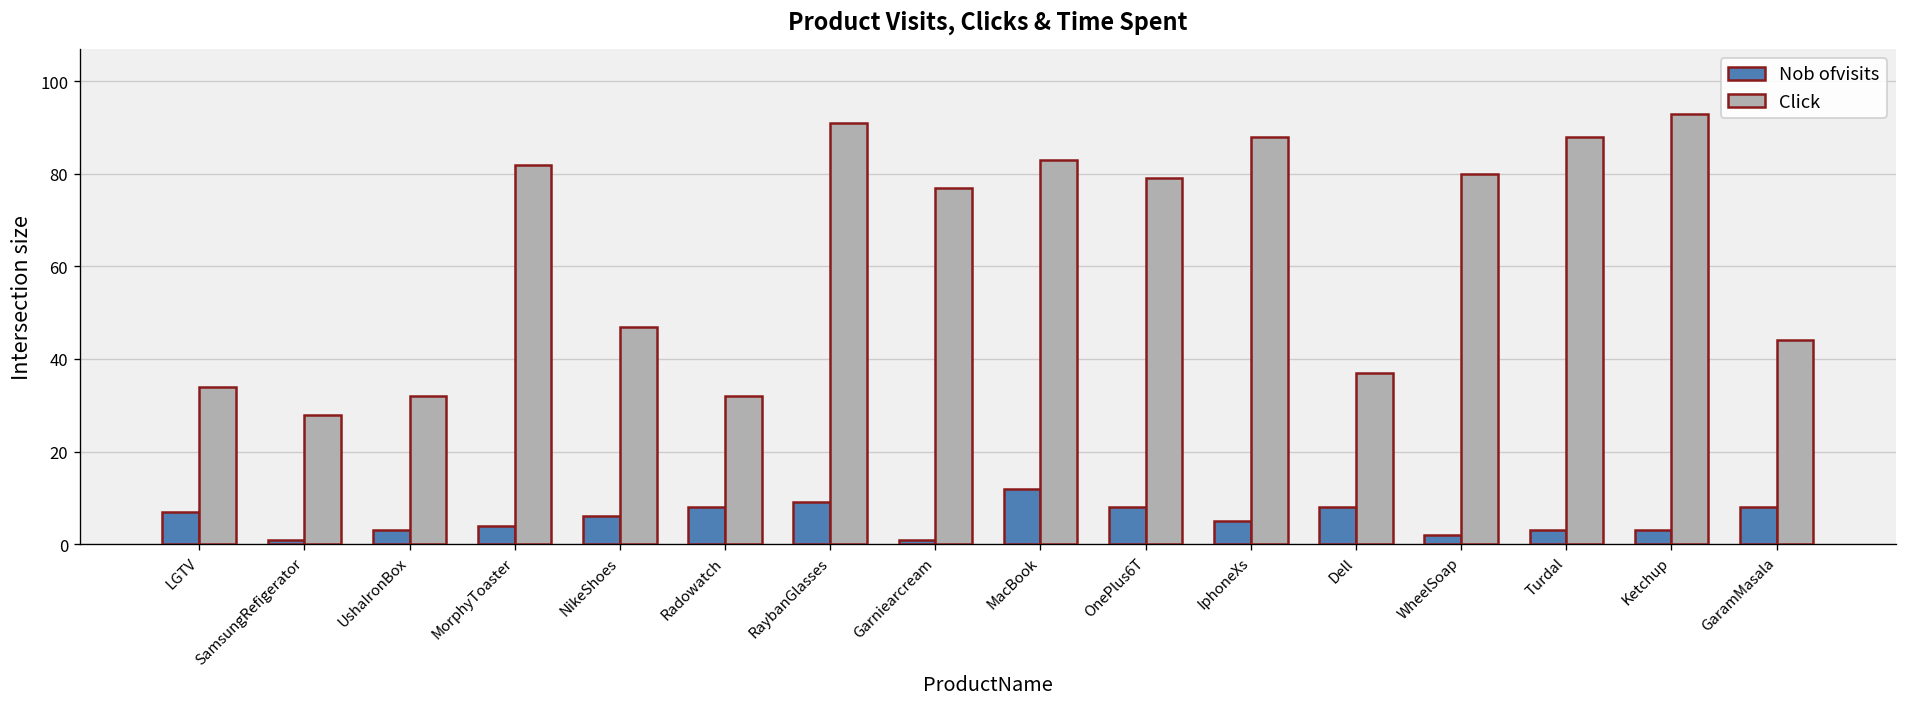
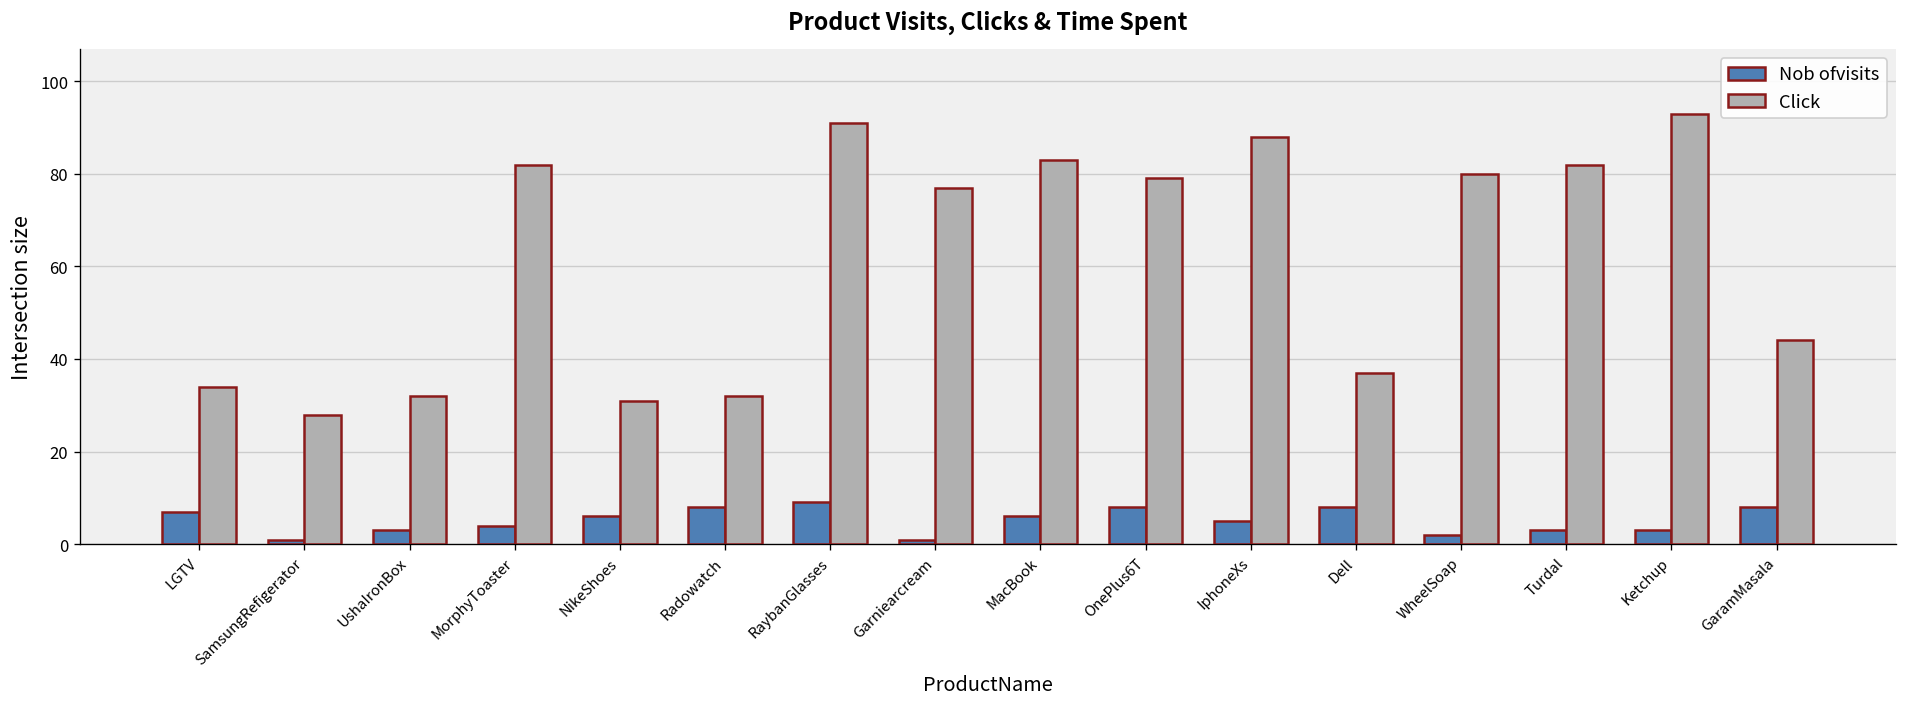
  {
    "Nob ofvisits": {
      "LGTV": 7,
      "SamsungRefigerator": 1,
      "UshaIronBox": 3,
      "MorphyToaster": 4,
      "NikeShoes": 6,
      "Radowatch": 8,
      "RaybanGlasses": 9,
      "Garniearcream": 1,
-     "MacBook": 12,
+     "MacBook": 6,
      "OnePlus6T": 8,
      "IphoneXs": 5,
      "Dell": 8,
      "WheelSoap": 2,
      "Turdal": 3,
      "Ketchup": 3,
      "GaramMasala": 8
    },
    "Click": {
      "LGTV": 34,
      "SamsungRefigerator": 28,
      "UshaIronBox": 32,
      "MorphyToaster": 82,
-     "NikeShoes": 47,
+     "NikeShoes": 31,
      "Radowatch": 32,
      "RaybanGlasses": 91,
      "Garniearcream": 77,
      "MacBook": 83,
      "OnePlus6T": 79,
      "IphoneXs": 88,
      "Dell": 37,
      "WheelSoap": 80,
-     "Turdal": 88,
+     "Turdal": 82,
      "Ketchup": 93,
      "GaramMasala": 44
    }
  }
